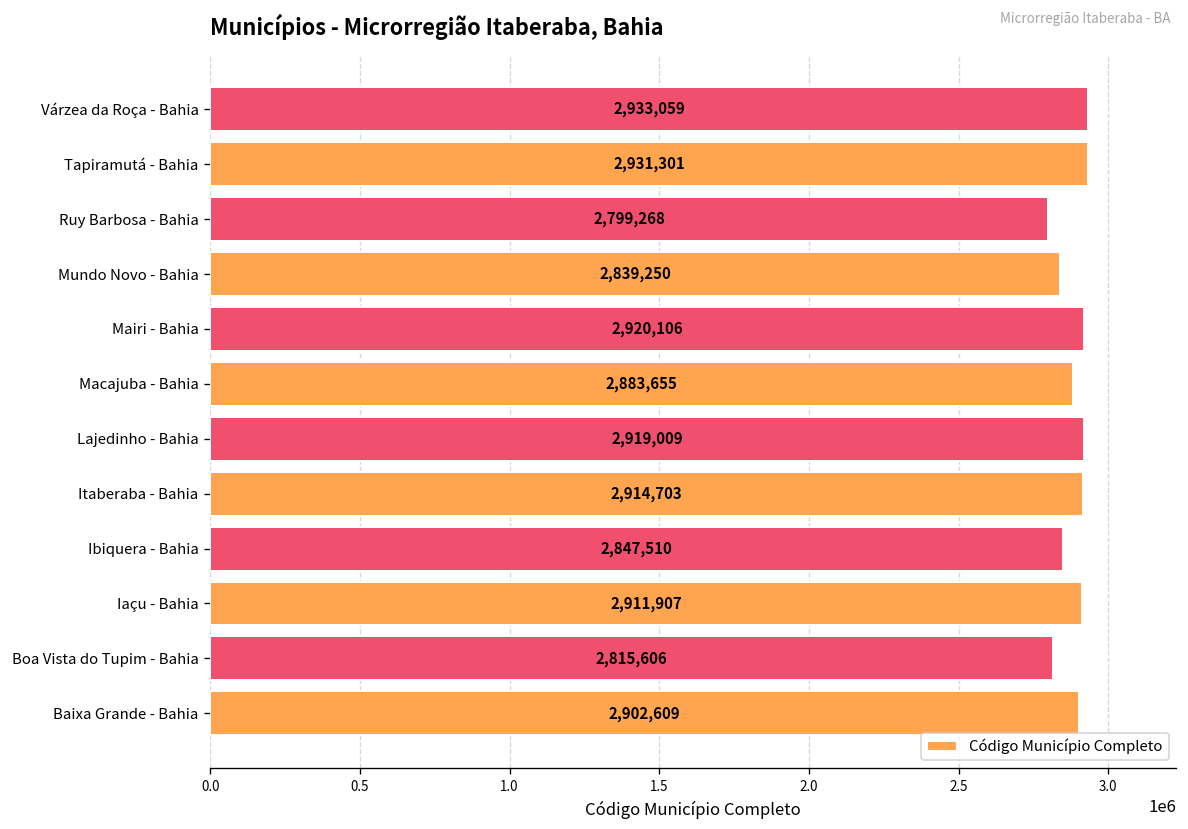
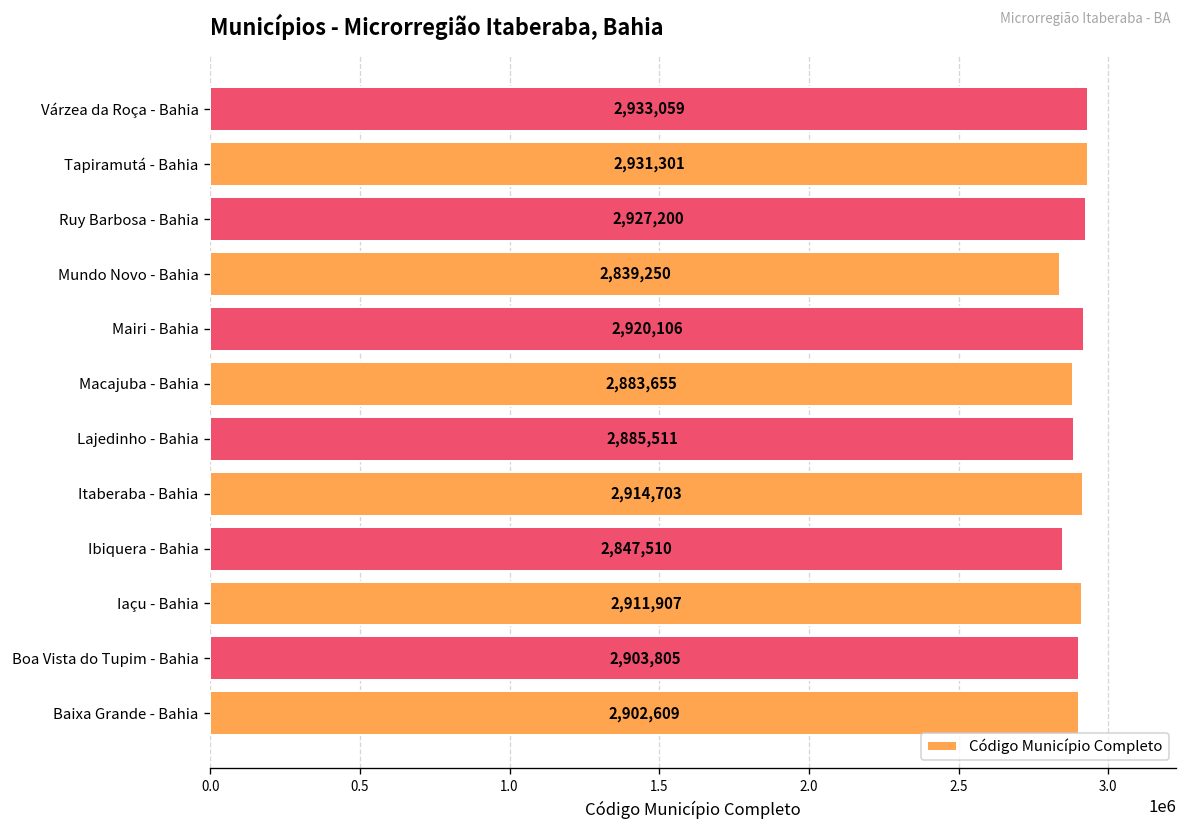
  {
    "Várzea da Roça - Bahia": "2,933,059",
    "Tapiramutá - Bahia": "2,931,301",
-   "Ruy Barbosa - Bahia": "2,799,268",
+   "Ruy Barbosa - Bahia": "2,927,200",
    "Mundo Novo - Bahia": "2,839,250",
    "Mairi - Bahia": "2,920,106",
    "Macajuba - Bahia": "2,883,655",
-   "Lajedinho - Bahia": "2,919,009",
+   "Lajedinho - Bahia": "2,885,511",
    "Itaberaba - Bahia": "2,914,703",
    "Ibiquera - Bahia": "2,847,510",
    "Iaçu - Bahia": "2,911,907",
-   "Boa Vista do Tupim - Bahia": "2,815,606",
+   "Boa Vista do Tupim - Bahia": "2,903,805",
    "Baixa Grande - Bahia": "2,902,609"
  }
